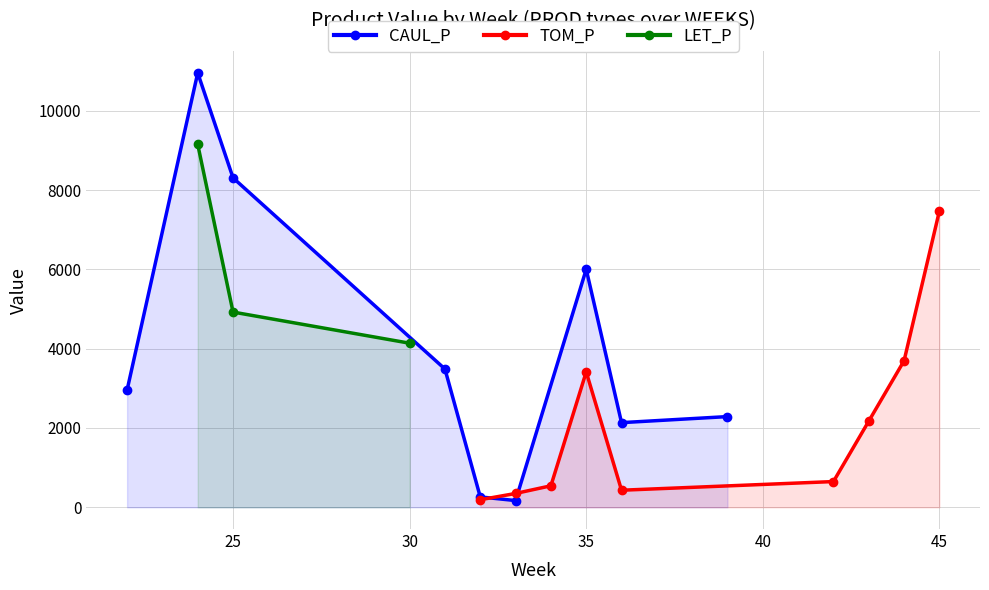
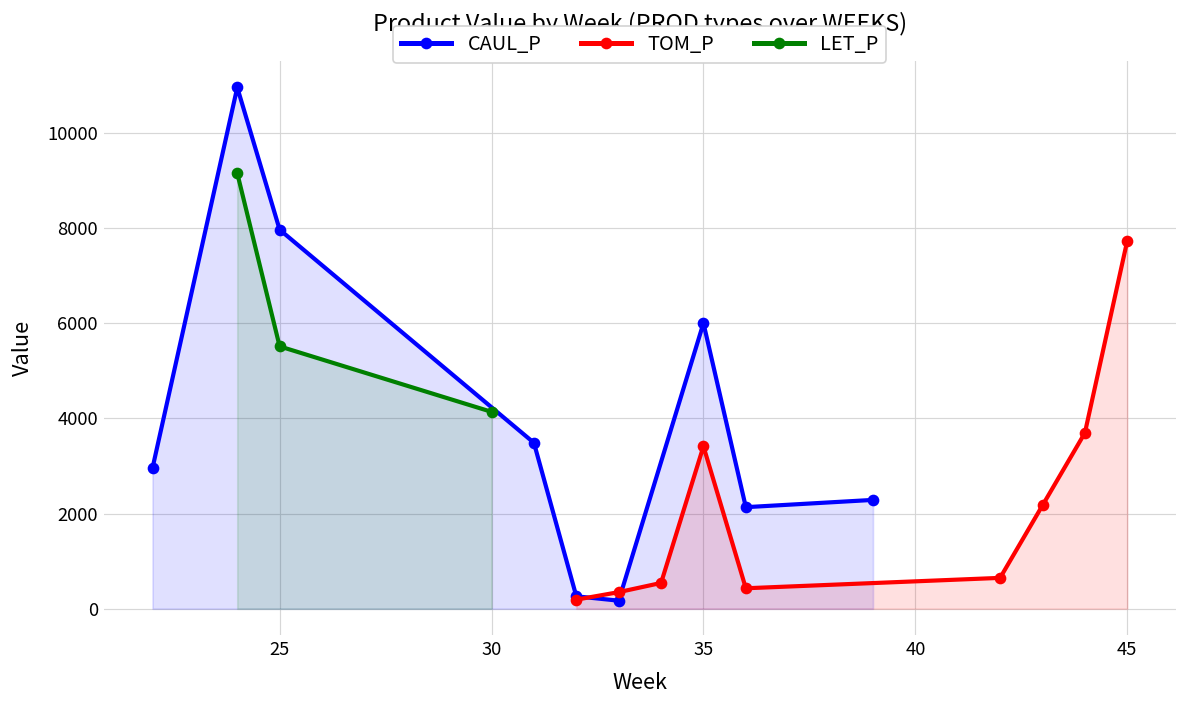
  {
    "CAUL_P": {
-     "25": 8300,
+     "25": 8000,
      "35": 6000
    },
    "TOM_P": {
      "35": 3400,
-     "45": 7500
+     "45": 7700
    },
    "LET_P": {
-     "25": 4900,
+     "25": 5500,
      "30": 4100
    }
  }
